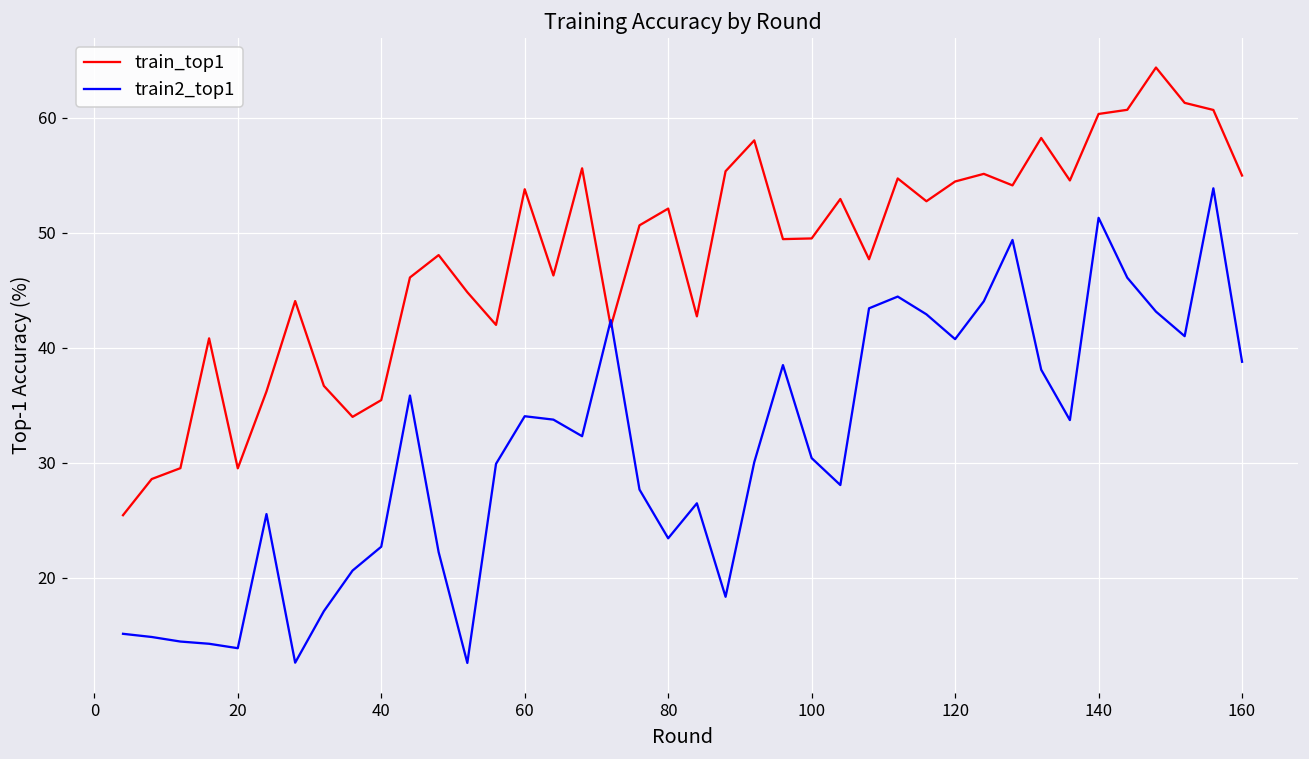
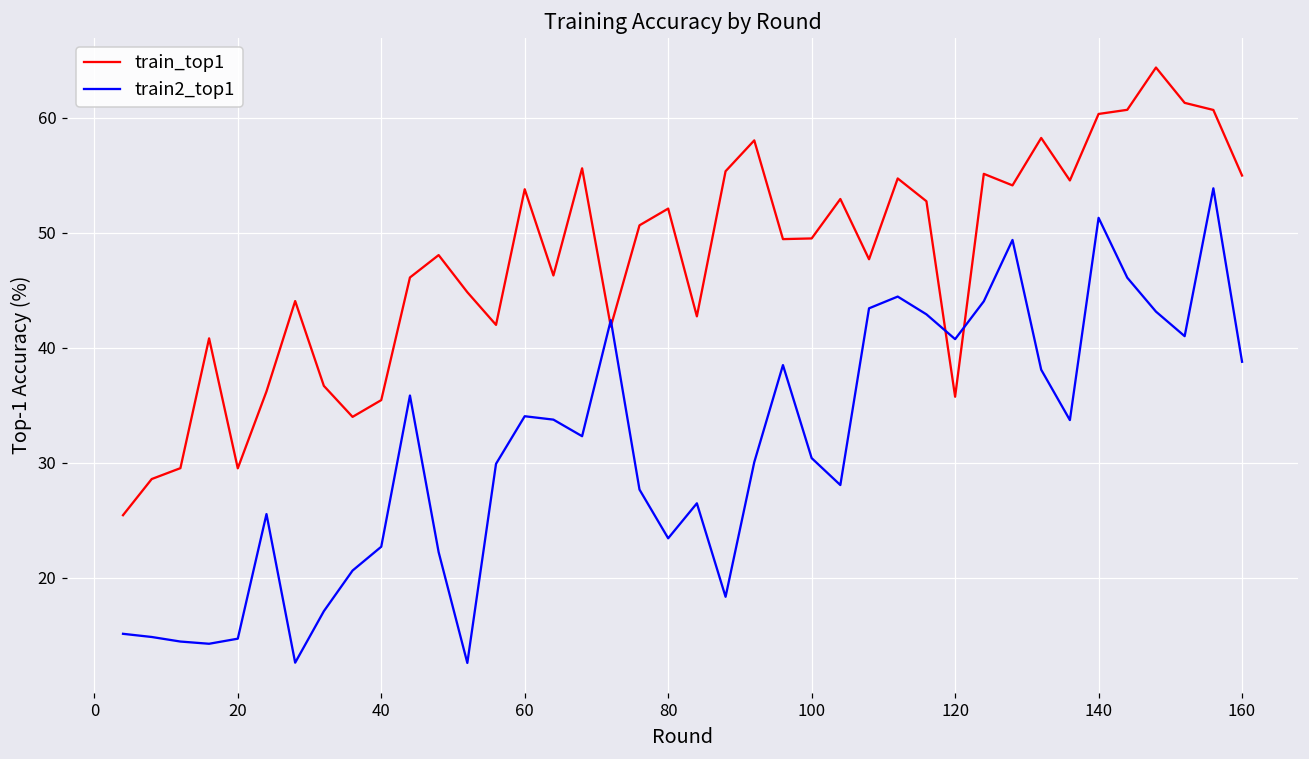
  {
    "train_top1": {
      "20": 29.5,
      "40": 35.4,
      "60": 53.8,
      "80": 52.1,
      "100": 49.5,
-     "120": 54.4,
+     "120": 35.7,
      "140": 60.3,
      "160": 55.0
    },
    "train2_top1": {
-     "20": 13.9,
+     "20": 14.7,
      "40": 22.7,
      "60": 34.0,
      "80": 23.4,
      "100": 30.4,
      "120": 40.7,
      "140": 51.3,
      "160": 38.8
    }
  }
